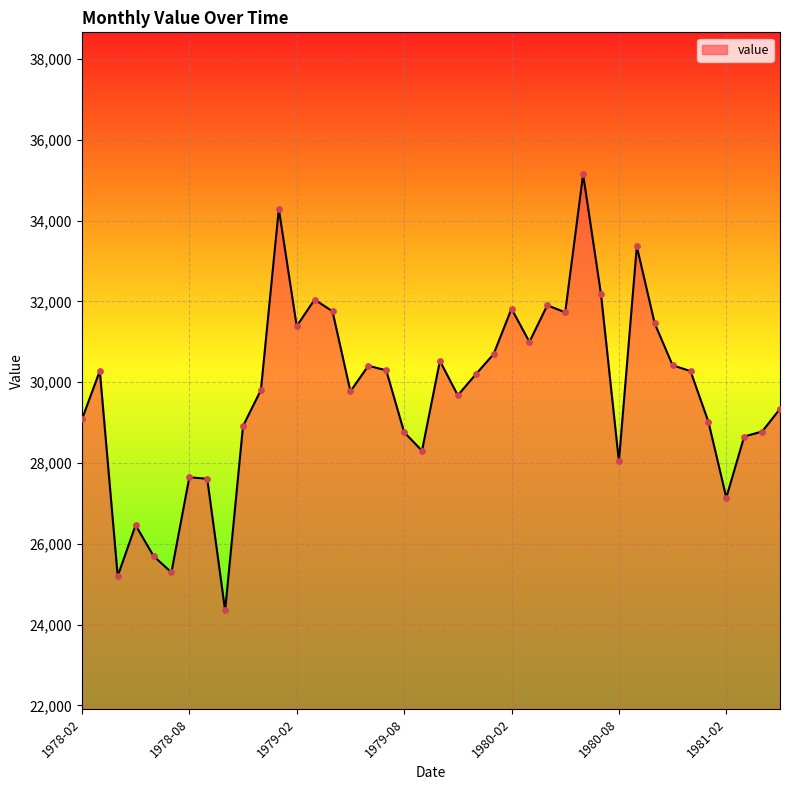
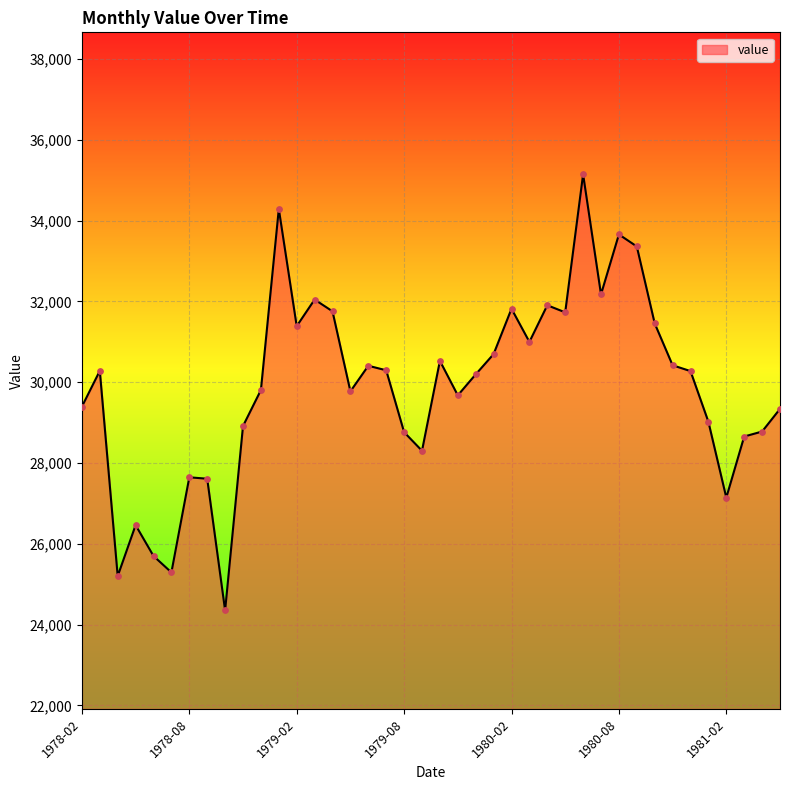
  {
-   "1978-02": "29,100",
+   "1978-02": "29,400",
    "1978-08": "27,600",
    "1979-02": "31,400",
    "1979-08": "28,800",
    "1980-02": "31,800",
-   "1980-08": "28,000",
+   "1980-08": "33,700",
    "1981-02": "27,100"
  }
